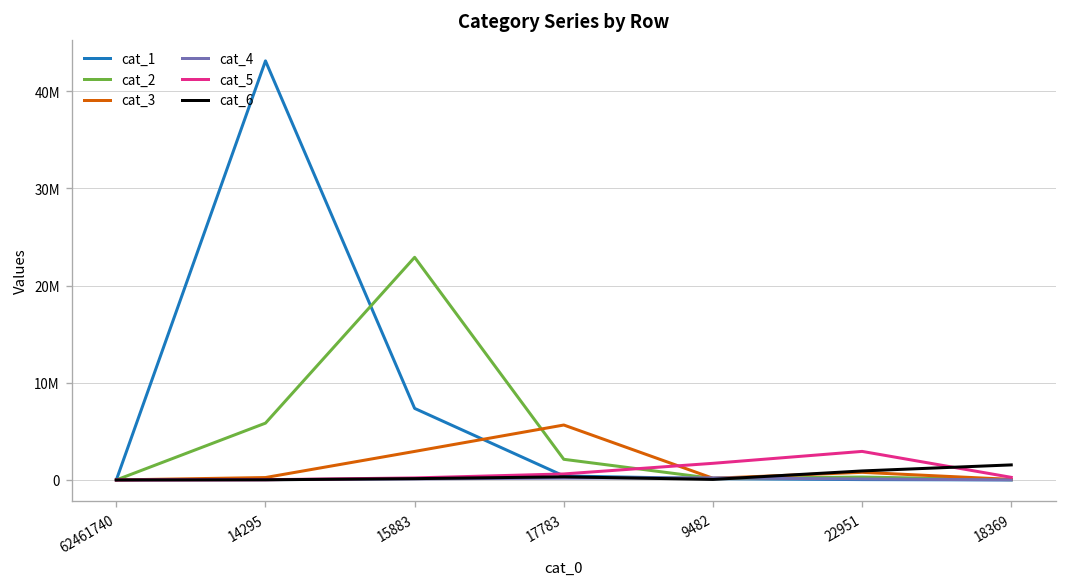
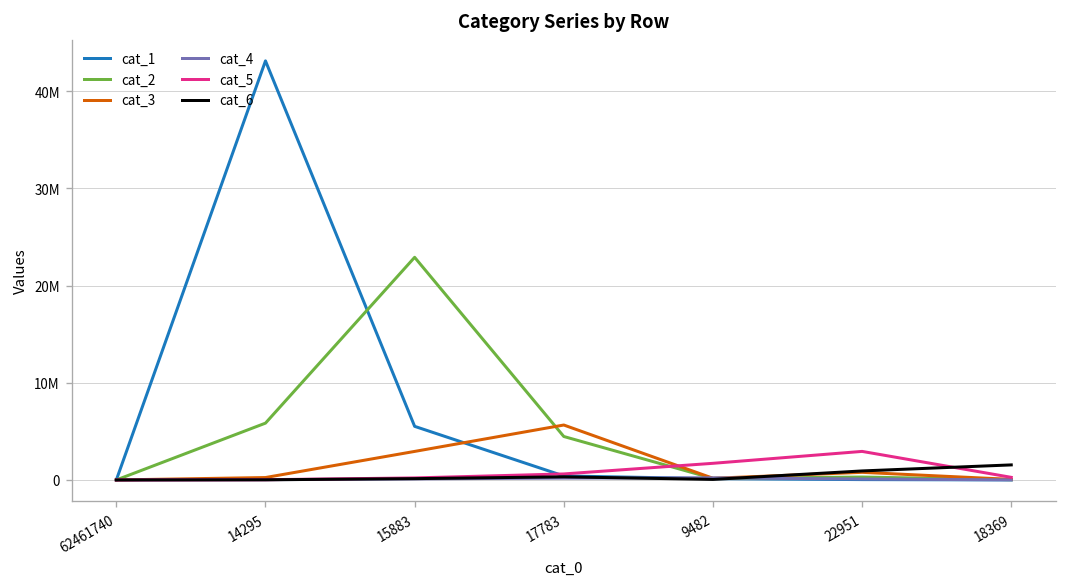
  {
    "cat_1": {
      "14295": 43000000,
-     "15883": 7000000
+     "15883": 6000000
    },
    "cat_2": {
      "14295": 6000000,
      "15883": 23000000,
-     "17783": 2000000
+     "17783": 4000000
    },
    "cat_3": {
      "15883": 3000000,
      "17783": 6000000
    },
    "cat_5": {
      "9482": 2000000,
      "22951": 3000000
    },
    "cat_6": {
      "18369": 2000000
    }
  }
